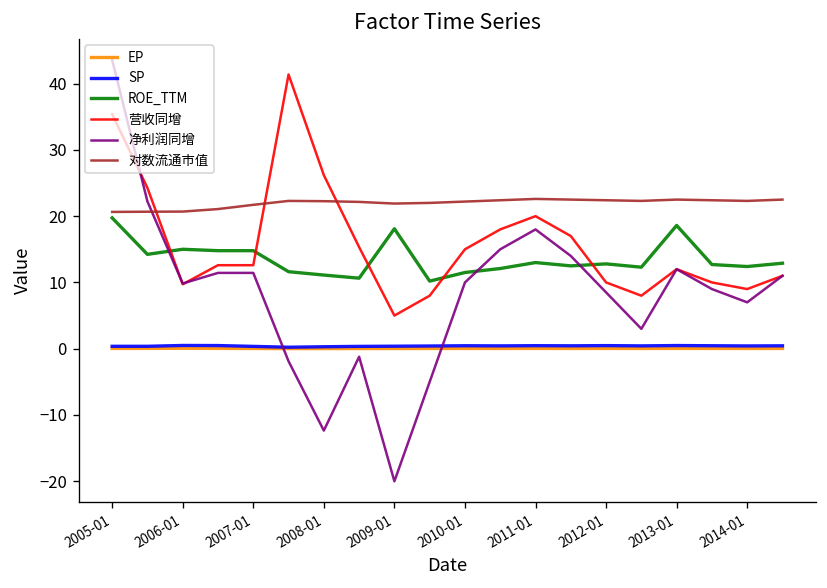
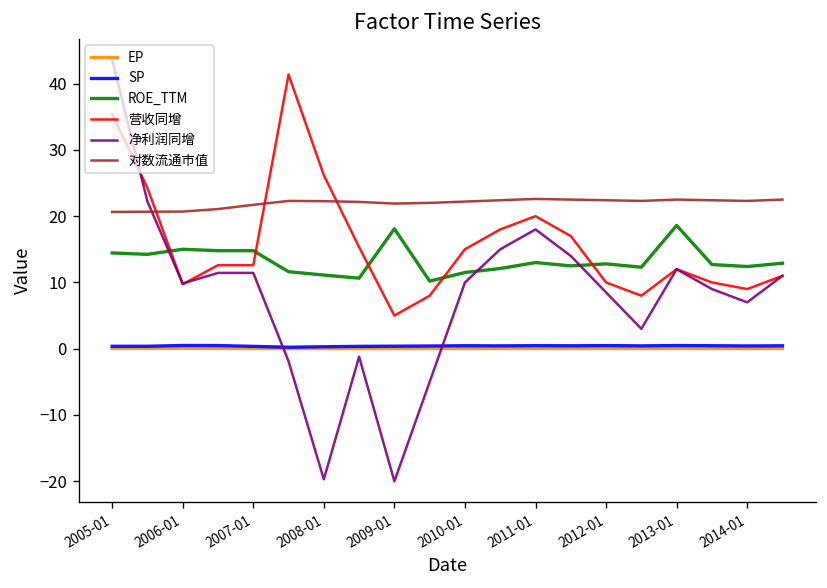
  {
    "ROE_TTM": {
-     "2005-01": 20,
+     "2005-01": 14,
      "2006-01": 15,
      "2007-01": 15,
      "2008-01": 11,
      "2009-01": 18,
      "2010-01": 12,
      "2011-01": 13,
      "2012-01": 13,
      "2013-01": 19,
      "2014-01": 12
    },
    "营收同增": {
      "2007-01": 13,
      "2008-01": 26,
      "2009-01": 5,
      "2010-01": 15,
      "2011-01": 20,
      "2012-01": 10,
      "2014-01": 9
    },
    "净利润同增": {
      "2007-01": 11,
-     "2008-01": -12,
+     "2008-01": -20,
      "2009-01": -20,
      "2010-01": 10,
      "2011-01": 18,
      "2012-01": 9,
      "2014-01": 7
    },
    "对数流通市值": {
      "2005-01": 21,
      "2006-01": 21,
      "2007-01": 22,
      "2008-01": 22,
      "2009-01": 22,
      "2010-01": 22,
      "2011-01": 23,
      "2012-01": 22,
      "2013-01": 23,
      "2014-01": 22
    }
  }
